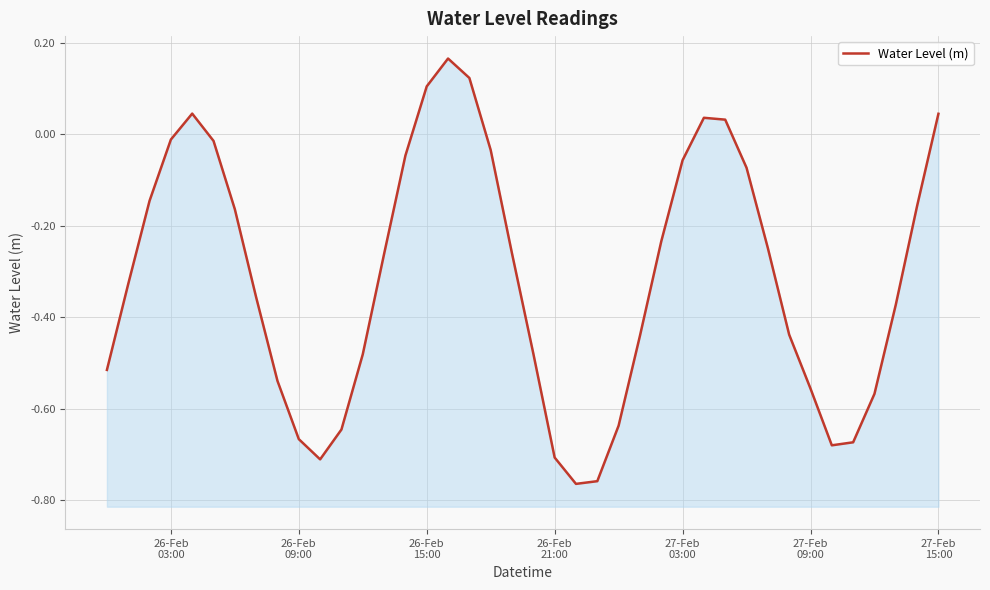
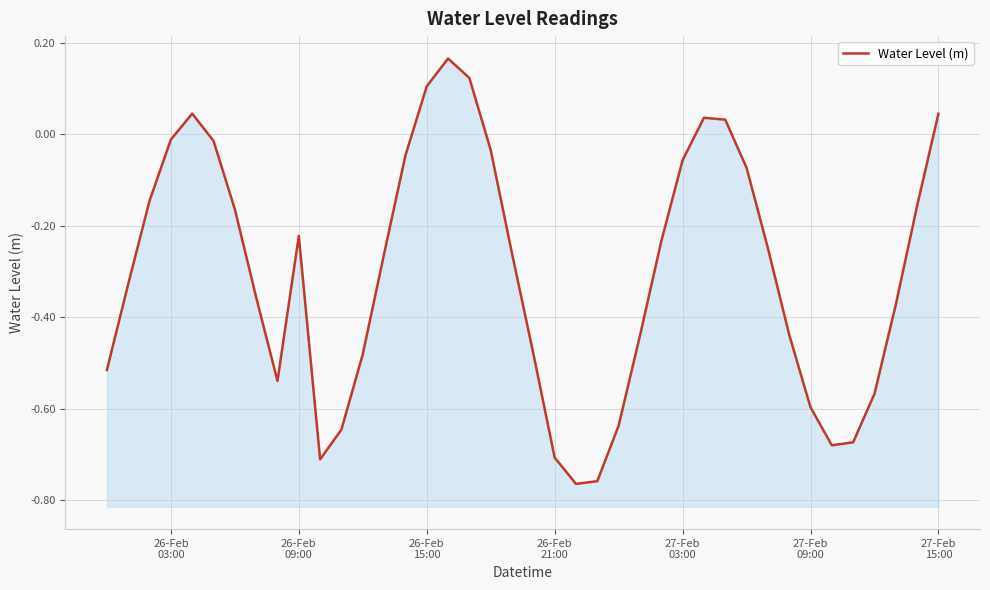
  {
    "26-Feb 03:00": -0.01,
-   "26-Feb 09:00": -0.67,
+   "26-Feb 09:00": -0.22,
    "26-Feb 15:00": 0.11,
    "26-Feb 21:00": -0.71,
    "27-Feb 03:00": -0.06,
-   "27-Feb 09:00": -0.56,
+   "27-Feb 09:00": -0.60,
    "27-Feb 15:00": 0.05
  }
